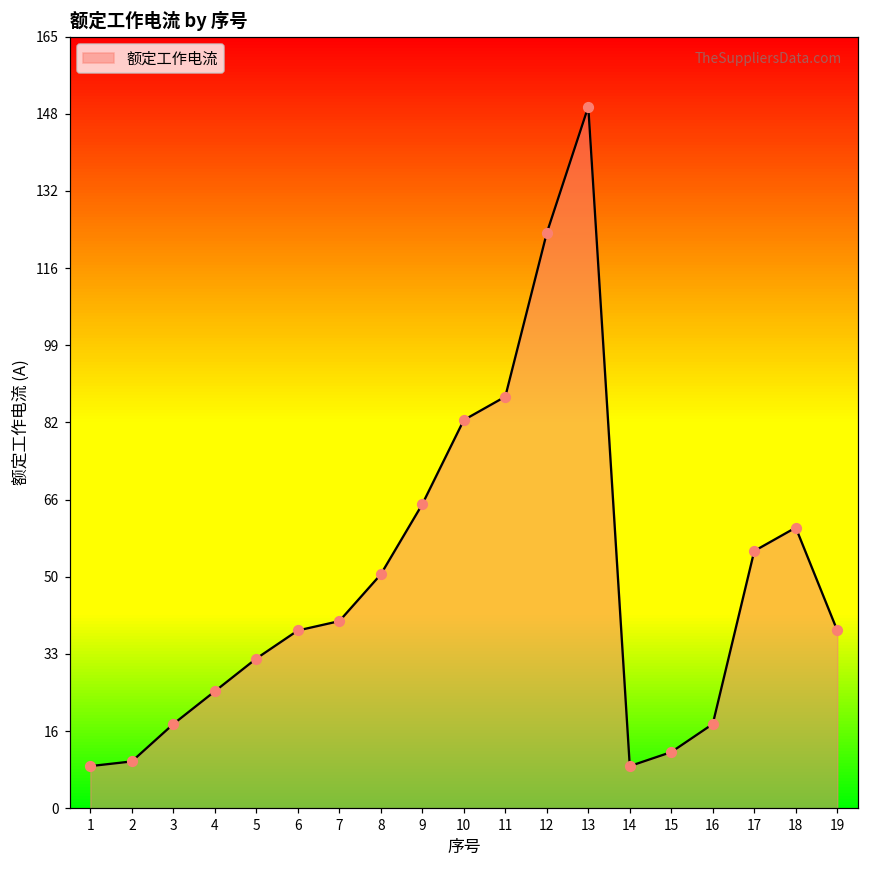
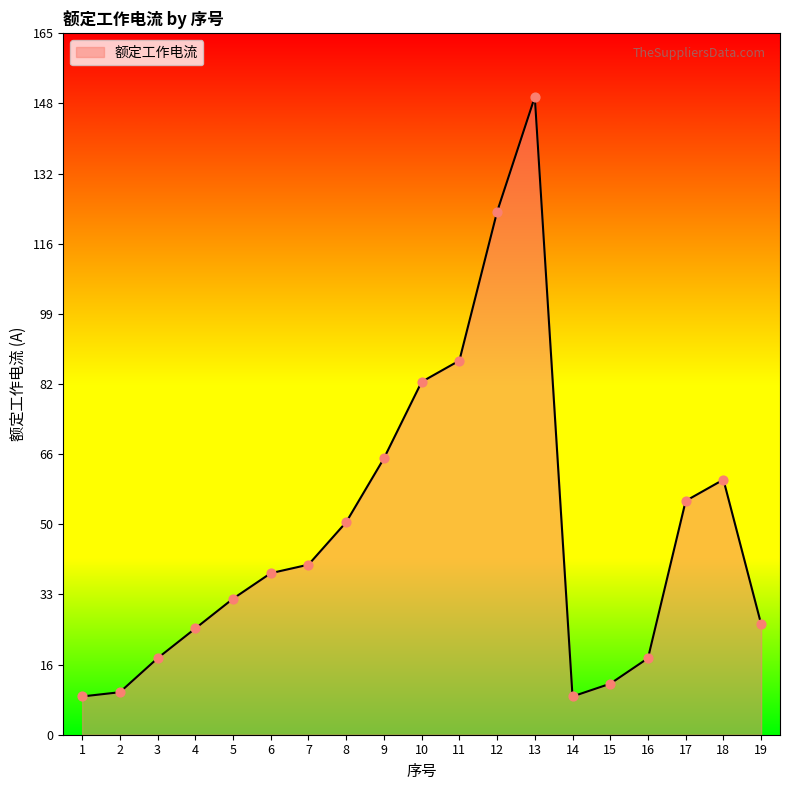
  {
    "1": 9,
    "2": 10,
    "3": 18,
    "4": 25,
    "5": 32,
    "6": 38,
    "7": 40,
    "8": 50,
    "9": 65,
    "10": 83,
    "11": 88,
    "12": 123,
    "13": 150,
    "14": 9,
    "15": 12,
    "16": 18,
    "17": 55,
    "18": 60,
-   "19": 38
+   "19": 26
  }
